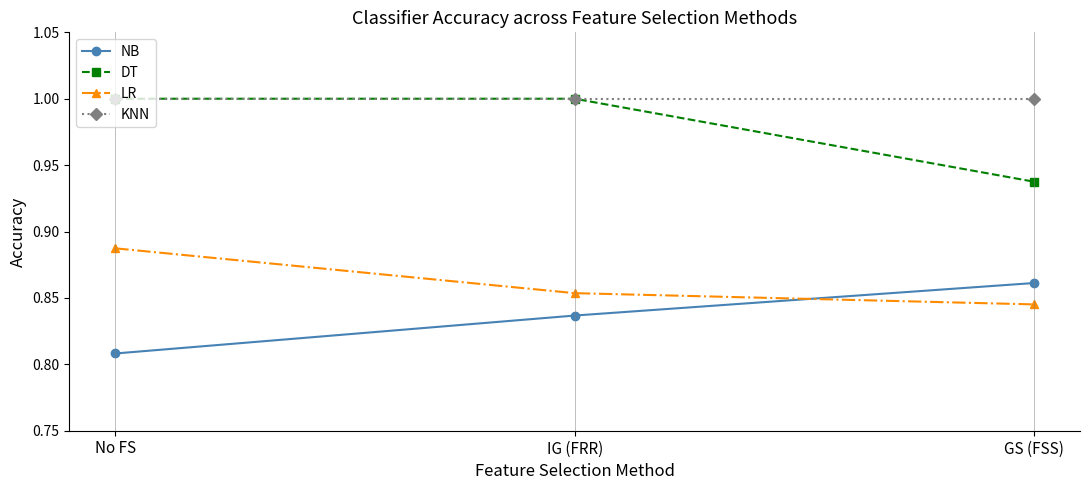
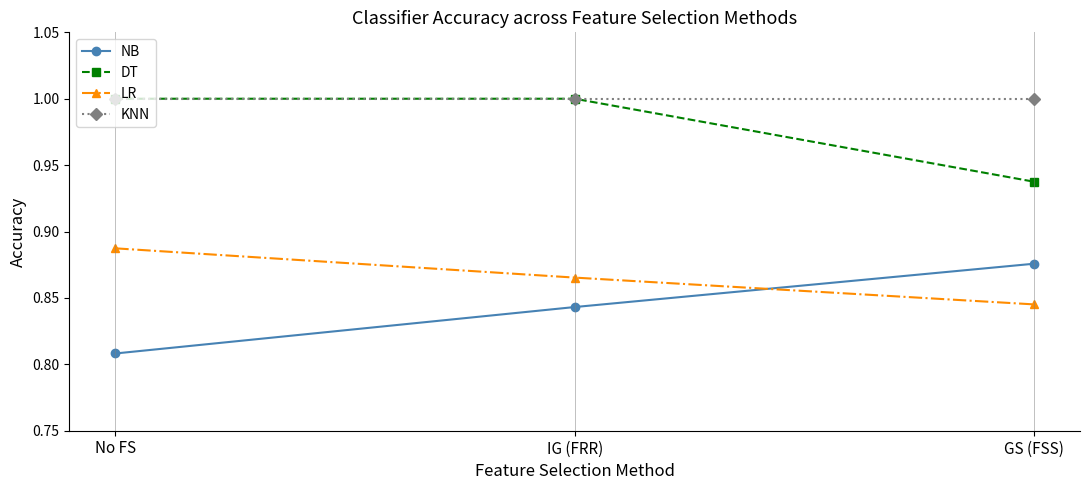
  {
    "NB": {
      "No FS": 0.808,
-     "IG (FRR)": 0.837,
-     "GS (FSS)": 0.861
+     "IG (FRR)": 0.843,
+     "GS (FSS)": 0.876
    },
    "DT": {
      "GS (FSS)": 0.938
    },
    "LR": {
      "No FS": 0.887,
-     "IG (FRR)": 0.854,
+     "IG (FRR)": 0.865,
      "GS (FSS)": 0.845
    },
    "KNN": {
      "GS (FSS)": 1.000
    }
  }
